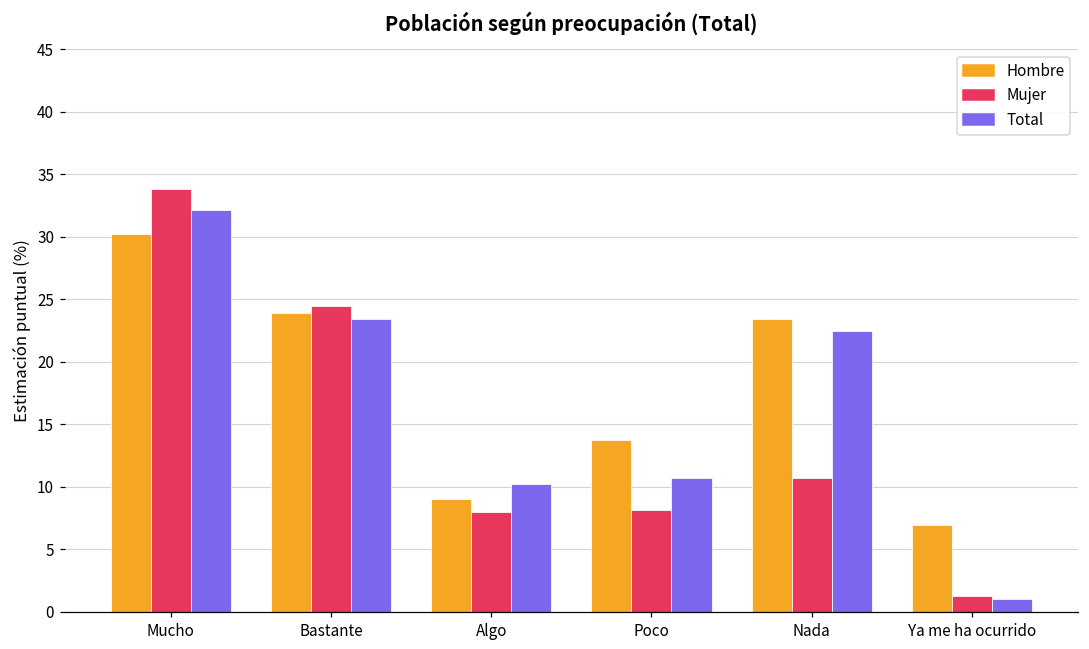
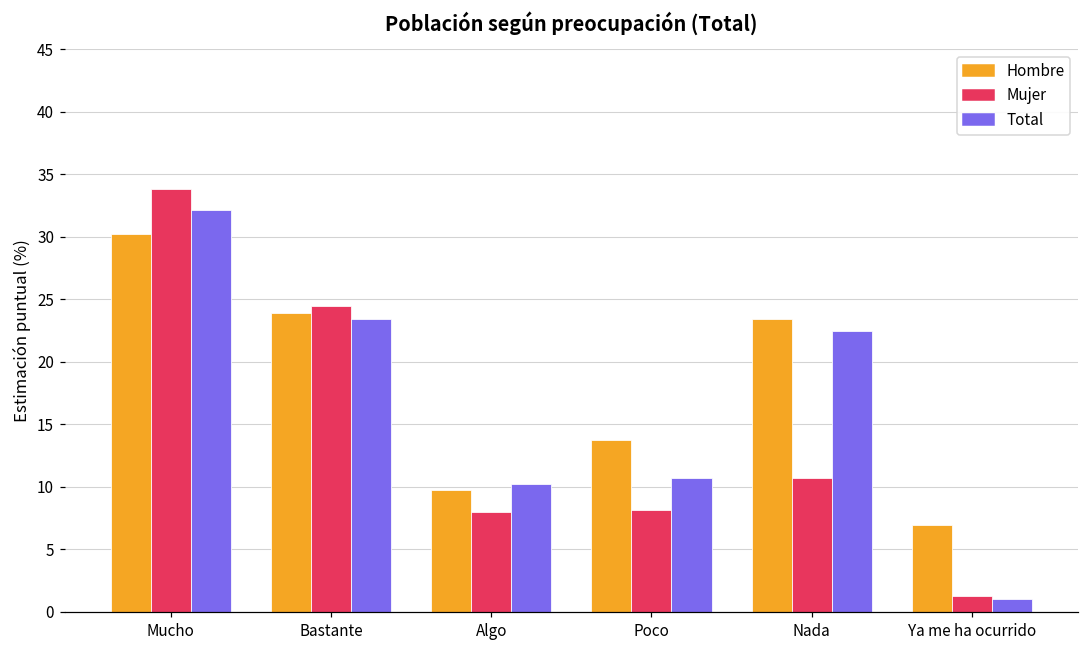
  {
    "Hombre": {
      "Mucho": 30.2,
      "Bastante": 23.9,
-     "Algo": 9.0,
+     "Algo": 9.8,
      "Poco": 13.7,
      "Nada": 23.4,
      "Ya me ha ocurrido": 7.0
    },
    "Mujer": {
      "Mucho": 33.8,
      "Bastante": 24.5,
      "Algo": 8.0,
      "Poco": 8.1,
      "Nada": 10.7,
      "Ya me ha ocurrido": 1.3
    },
    "Total": {
      "Mucho": 32.1,
      "Bastante": 23.4,
      "Algo": 10.2,
      "Poco": 10.7,
      "Nada": 22.5,
      "Ya me ha ocurrido": 1.0
    }
  }
